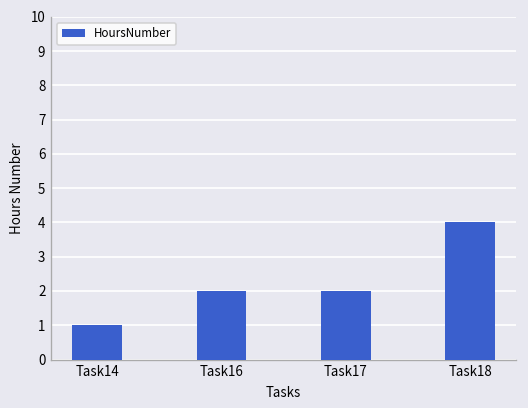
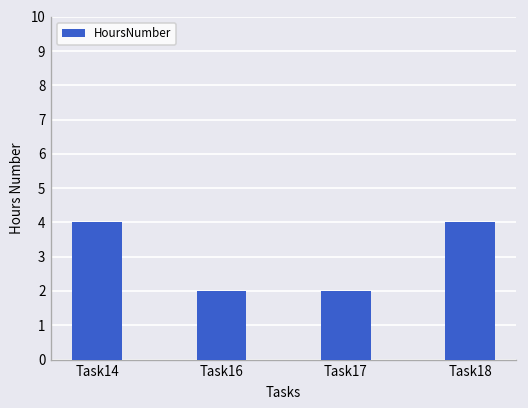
  {
-   "Task14": 1,
+   "Task14": 4,
    "Task16": 2,
    "Task17": 2,
    "Task18": 4
  }
